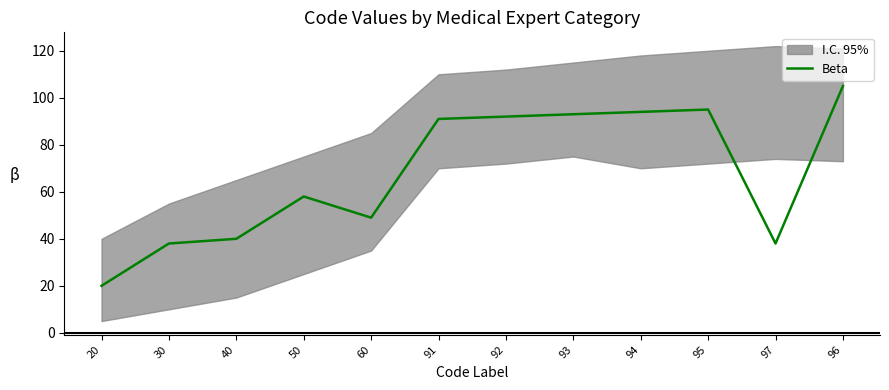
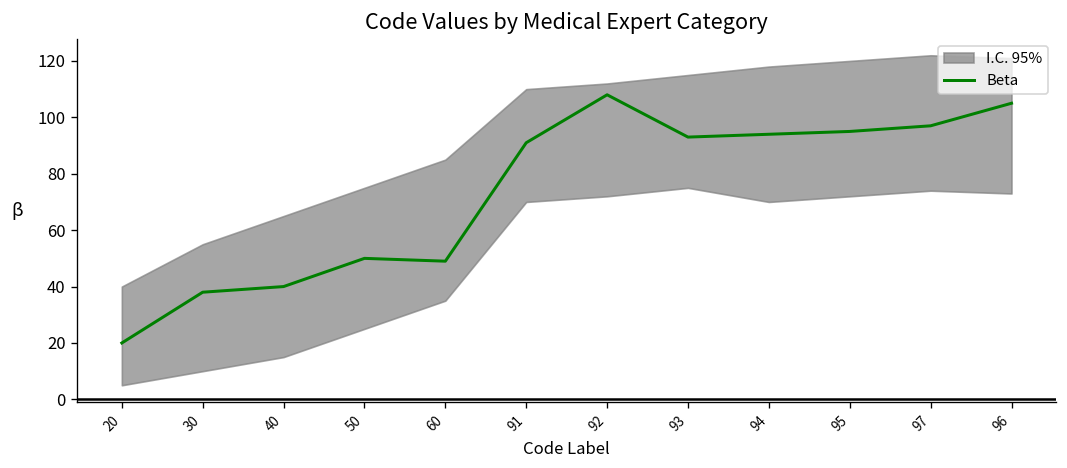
  {
    "Beta": {
      "20": 20,
      "30": 38,
      "40": 40,
-     "50": 58,
+     "50": 50,
      "60": 49,
      "91": 91,
-     "92": 92,
+     "92": 108,
      "93": 93,
      "94": 94,
      "95": 95,
-     "97": 38,
+     "97": 97,
      "96": 105
    }
  }
